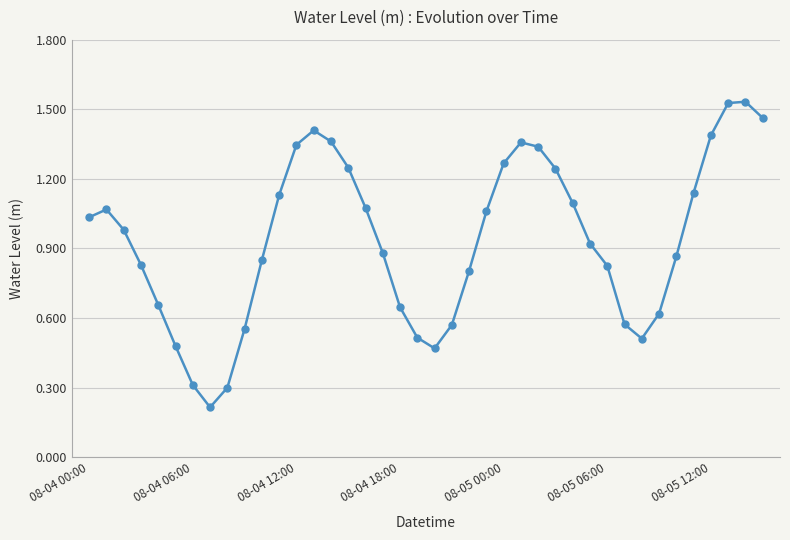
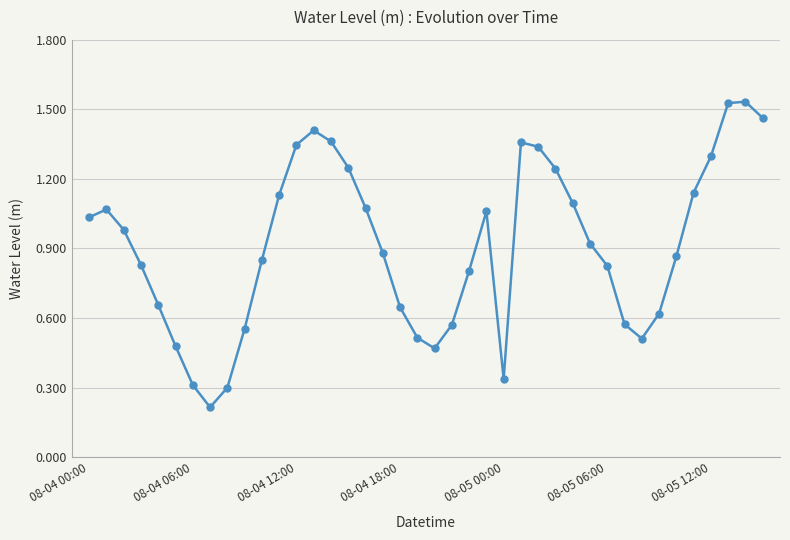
  {
    "08-04 00:00": 1.03,
    "08-04 06:00": 0.31,
    "08-04 12:00": 1.35,
    "08-04 18:00": 0.65,
-   "08-05 00:00": 1.27,
+   "08-05 00:00": 0.34,
    "08-05 06:00": 0.83,
-   "08-05 12:00": 1.39
+   "08-05 12:00": 1.30
  }
